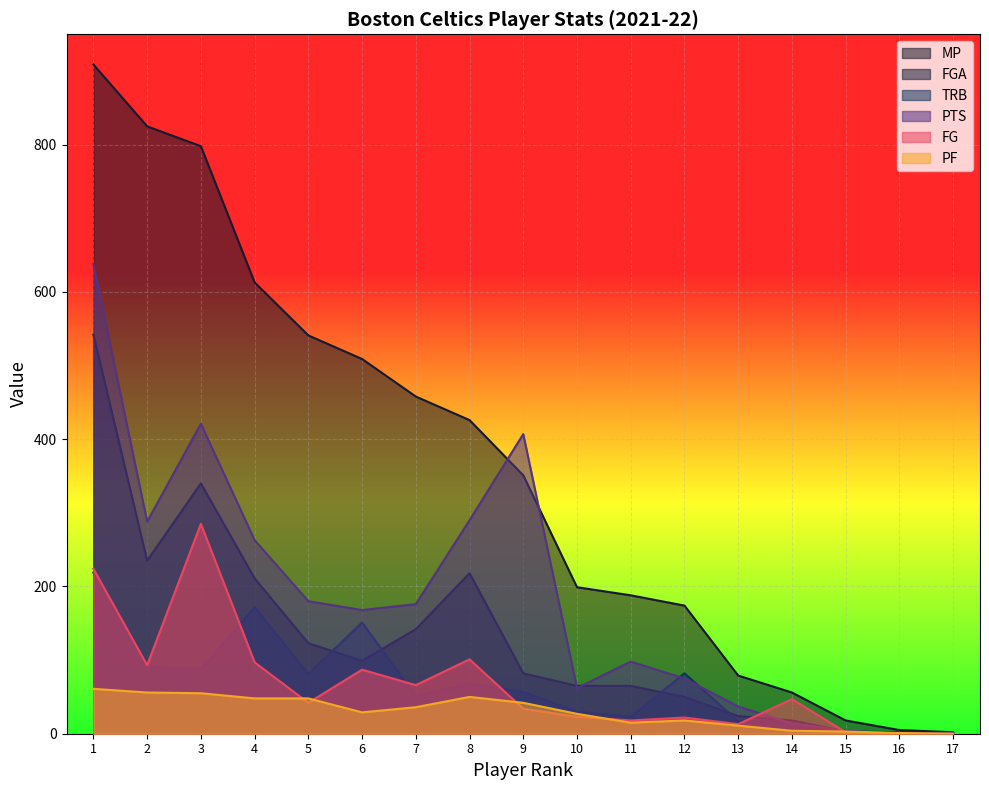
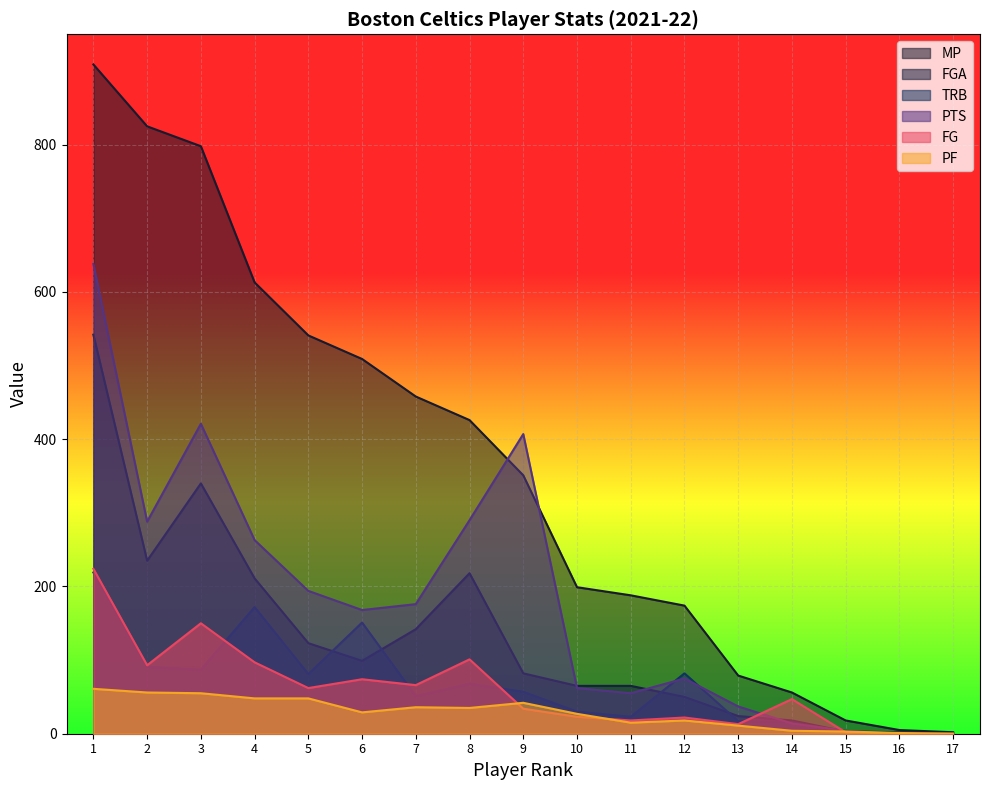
  {
    "PTS": {
      "1": 640,
      "2": 290,
      "3": 420,
      "4": 260,
-     "5": 180,
+     "5": 190,
      "6": 170,
      "7": 180,
      "8": 290,
      "9": 410,
-     "11": 100,
+     "11": 60,
      "12": 80,
      "13": 40
    },
    "FG": {
      "1": 220,
-     "3": 290,
+     "3": 150,
      "4": 100,
-     "5": 40,
-     "6": 90,
+     "5": 60,
+     "6": 70,
      "7": 70,
      "8": 100,
      "9": 30,
      "10": 20,
      "12": 20,
      "14": 50
    },
    "PF": {
      "1": 60,
      "2": 60,
      "3": 60,
      "4": 50,
      "5": 50,
      "6": 30,
      "7": 40,
-     "8": 50,
+     "8": 40,
      "9": 40,
      "12": 20,
      "14": 0
    }
  }
